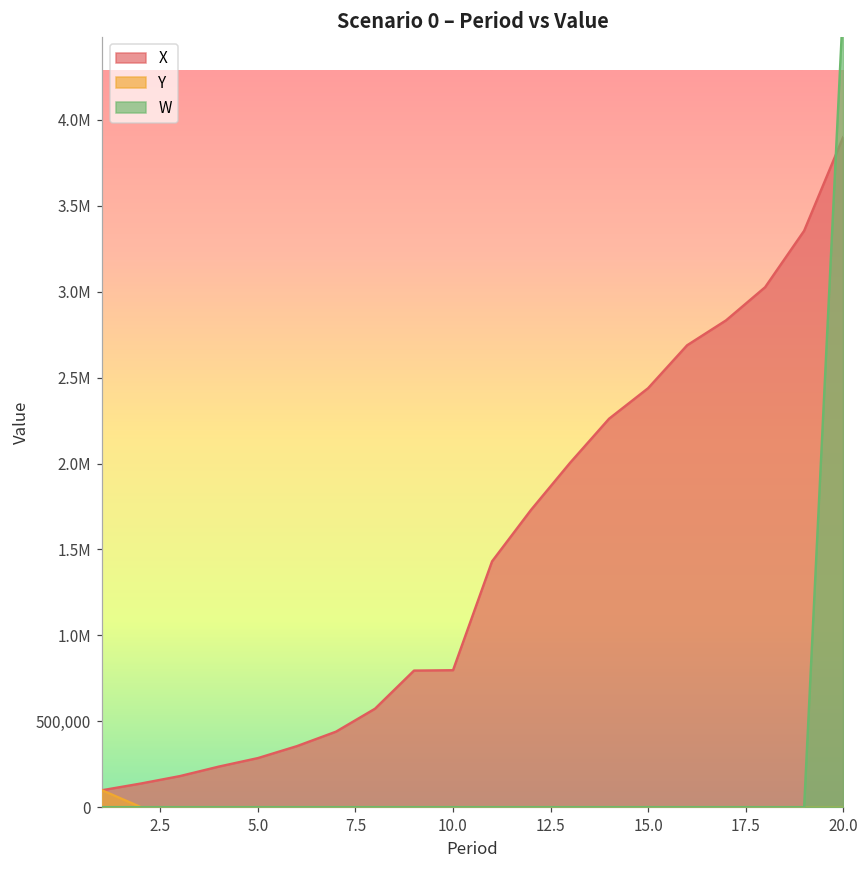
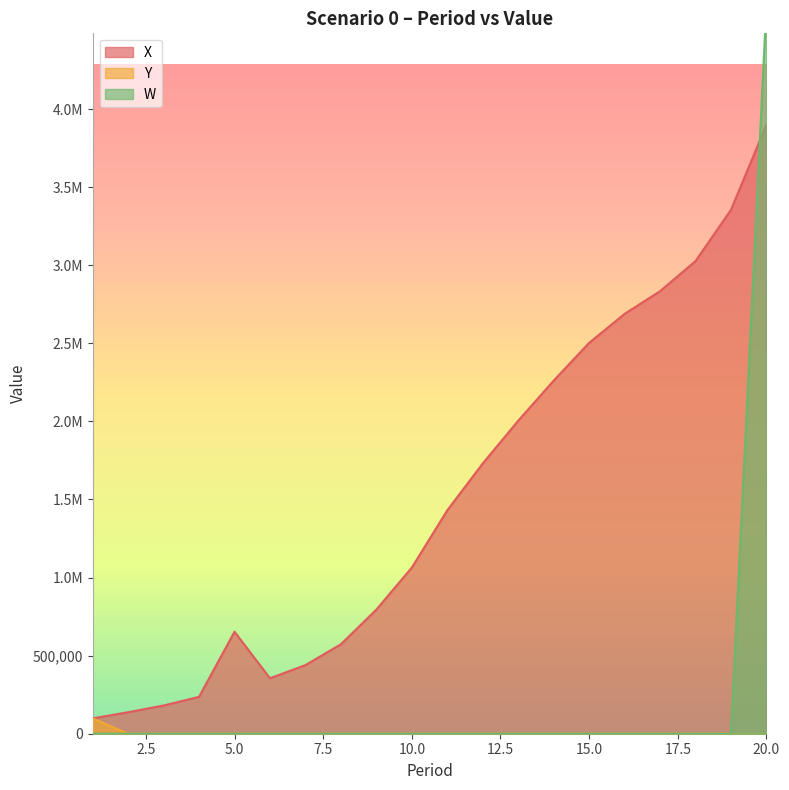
  {
    "X": {
-     "5.0": "290,000",
-     "10.0": "800,000",
-     "15.0": "2,440,000",
+     "5.0": "650,000",
+     "10.0": "1,060,000",
+     "15.0": "2,500,000",
      "20.0": "3,900,000"
    },
    "Y": {
      "20.0": "0"
    }
  }
